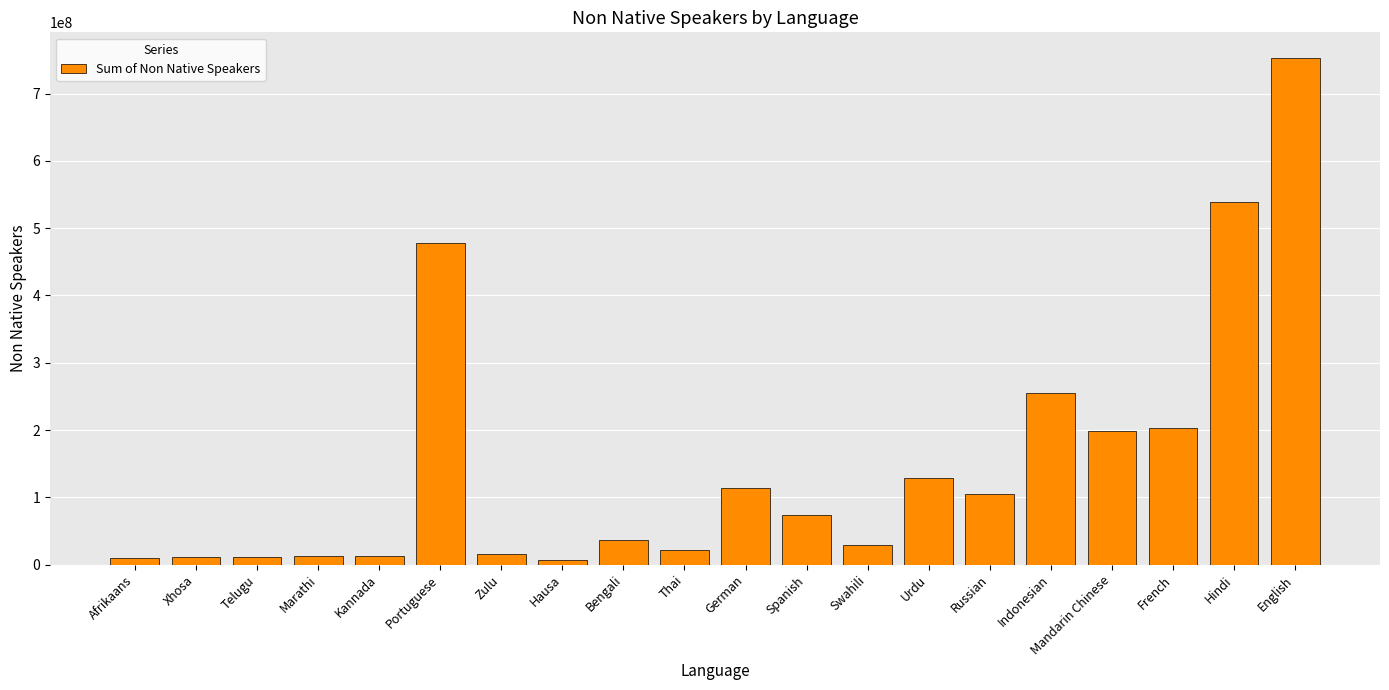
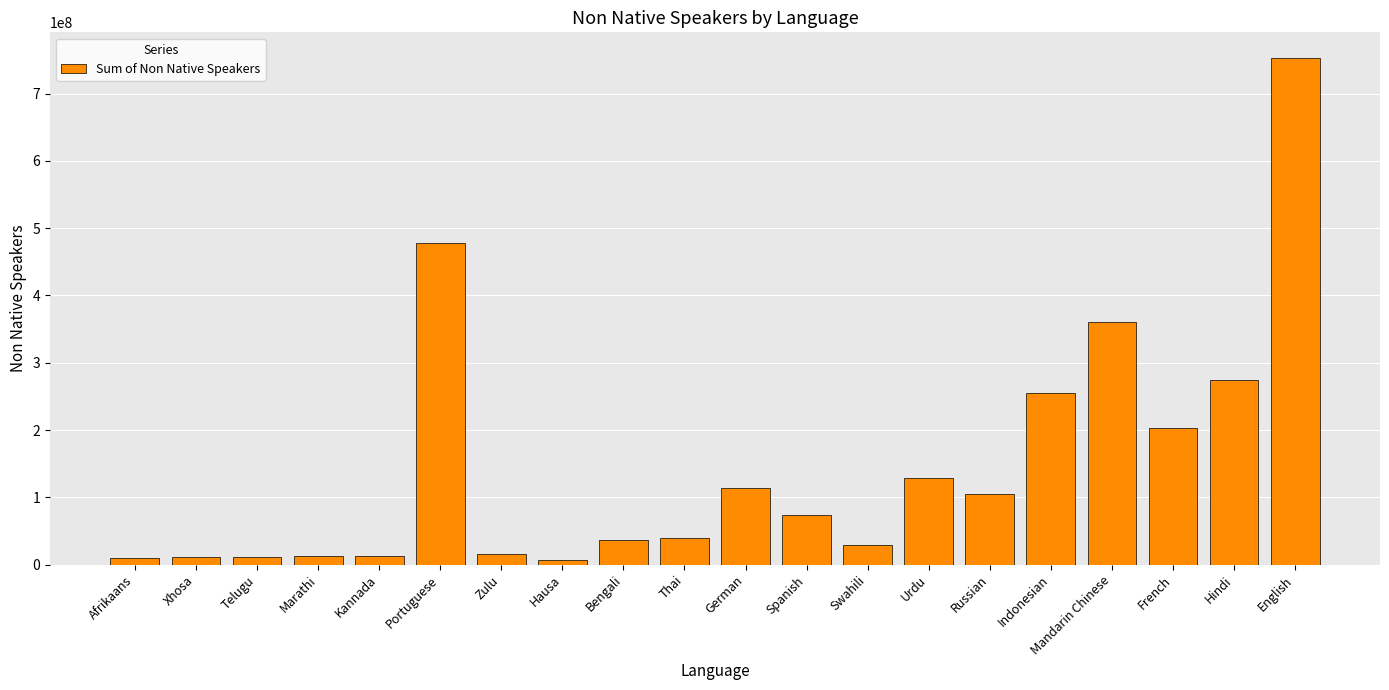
  {
    "Afrikaans": 10000000,
    "Xhosa": 10000000,
    "Telugu": 10000000,
    "Marathi": 10000000,
    "Kannada": 10000000,
    "Portuguese": 480000000,
    "Zulu": 20000000,
    "Hausa": 10000000,
    "Bengali": 40000000,
-   "Thai": 20000000,
+   "Thai": 40000000,
    "German": 110000000,
    "Spanish": 70000000,
    "Swahili": 30000000,
    "Urdu": 130000000,
    "Russian": 100000000,
    "Indonesian": 250000000,
-   "Mandarin Chinese": 200000000,
+   "Mandarin Chinese": 360000000,
    "French": 200000000,
-   "Hindi": 540000000,
+   "Hindi": 270000000,
    "English": 750000000
  }
